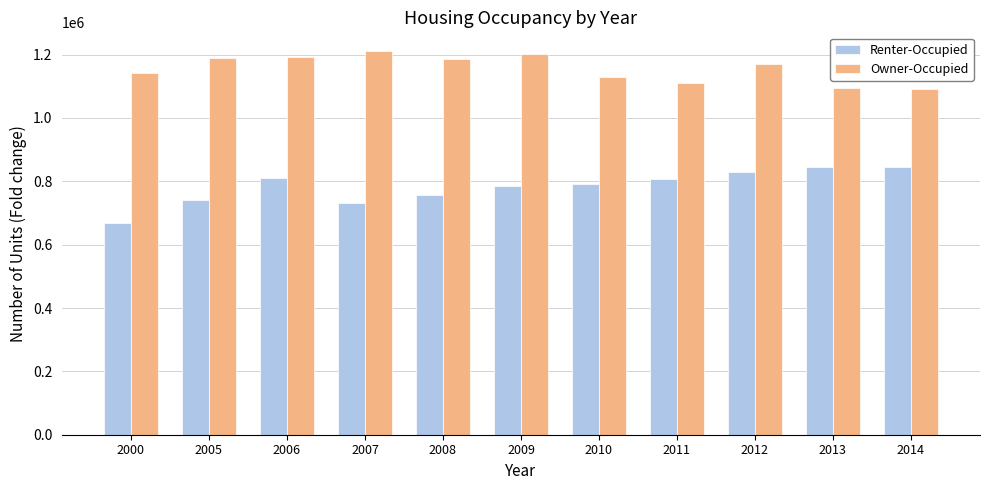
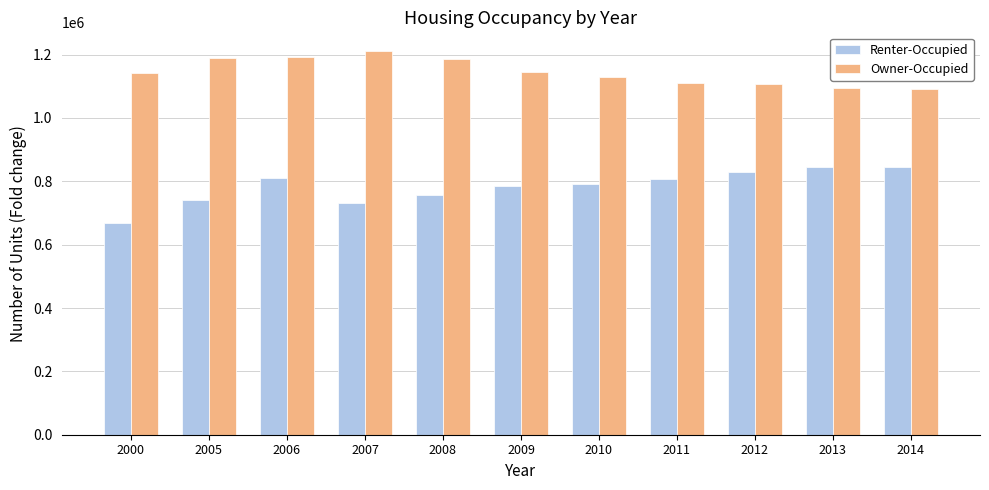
  {
    "Renter-Occupied": {
      "2000": 670000,
      "2005": 740000,
      "2006": 810000,
      "2007": 730000,
      "2008": 760000,
      "2009": 790000,
      "2010": 790000,
      "2011": 810000,
      "2012": 830000,
      "2013": 850000,
      "2014": 850000
    },
    "Owner-Occupied": {
      "2000": 1140000,
      "2005": 1190000,
      "2006": 1190000,
      "2007": 1210000,
      "2008": 1190000,
-     "2009": 1200000,
+     "2009": 1150000,
      "2010": 1130000,
      "2011": 1110000,
-     "2012": 1170000,
+     "2012": 1110000,
      "2013": 1090000,
      "2014": 1090000
    }
  }
